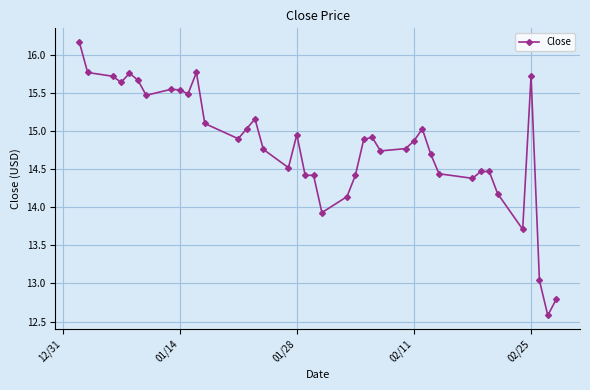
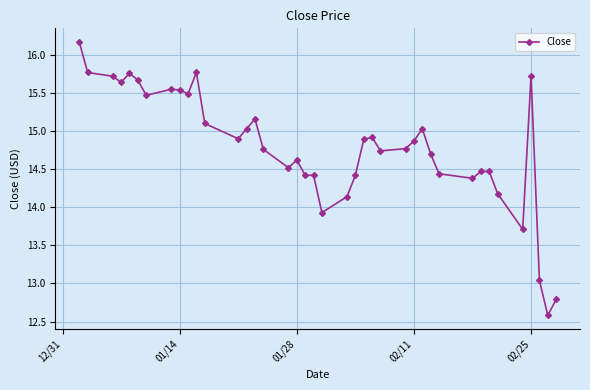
  {
    "01/14": 15.5,
-   "01/28": 15.0,
+   "01/28": 14.6,
    "02/11": 14.9,
    "02/25": 15.7
  }
